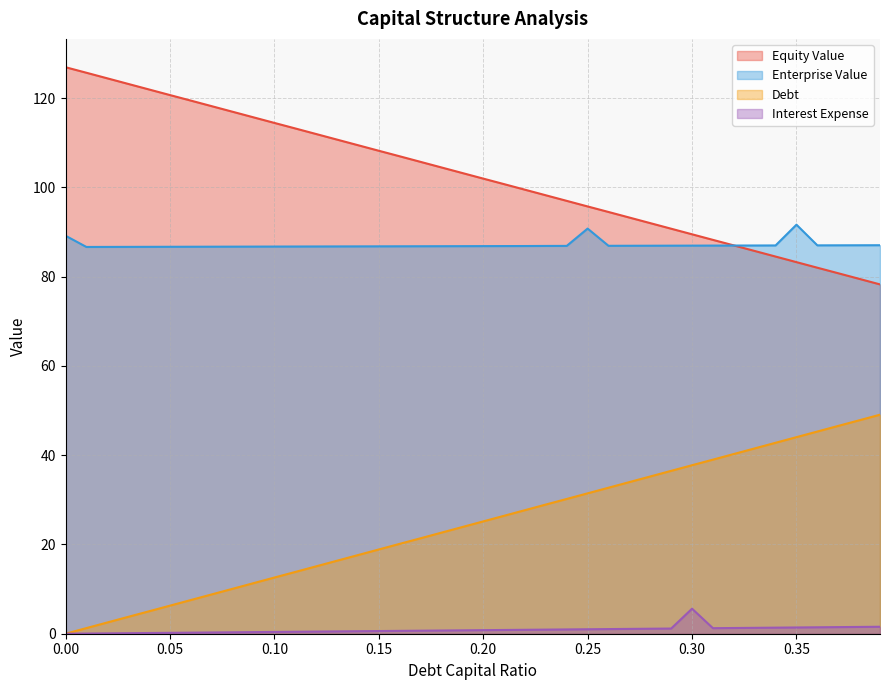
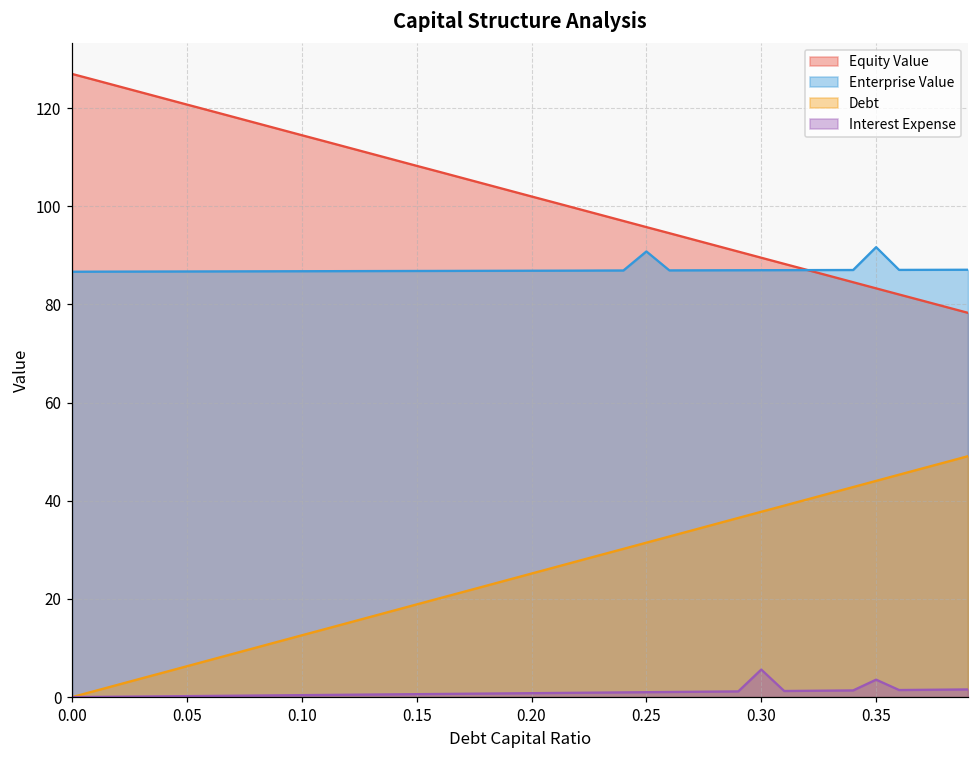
  {
    "Enterprise Value": {
-     "0.00": 89,
+     "0.00": 87,
      "0.05": 87,
      "0.10": 87,
      "0.15": 87,
      "0.20": 87,
      "0.25": 91,
      "0.30": 87,
      "0.35": 92
    },
    "Interest Expense": {
      "0.05": 0,
      "0.10": 0,
      "0.15": 1,
      "0.20": 1,
      "0.25": 1,
      "0.30": 6,
-     "0.35": 1
+     "0.35": 4
    }
  }
